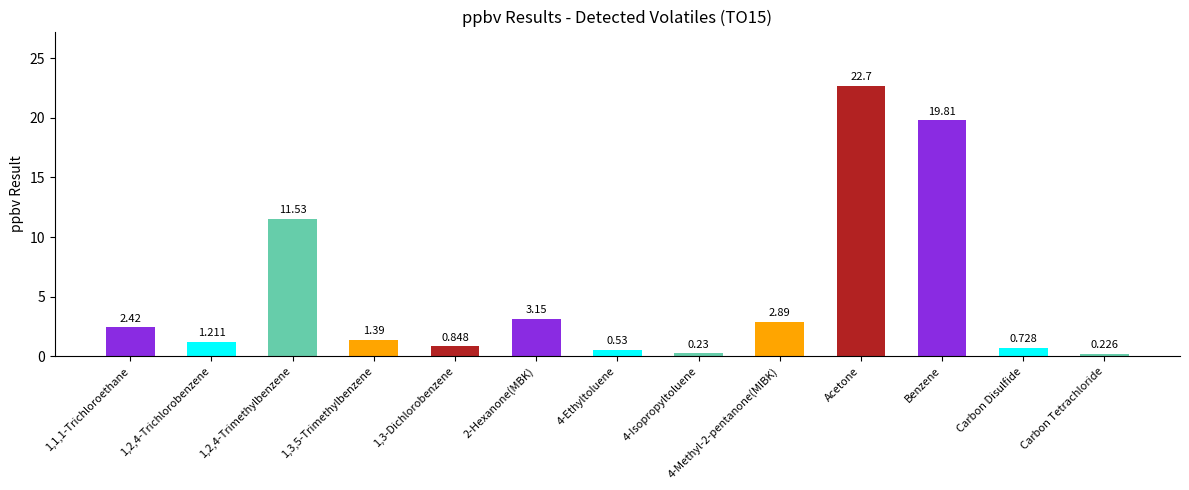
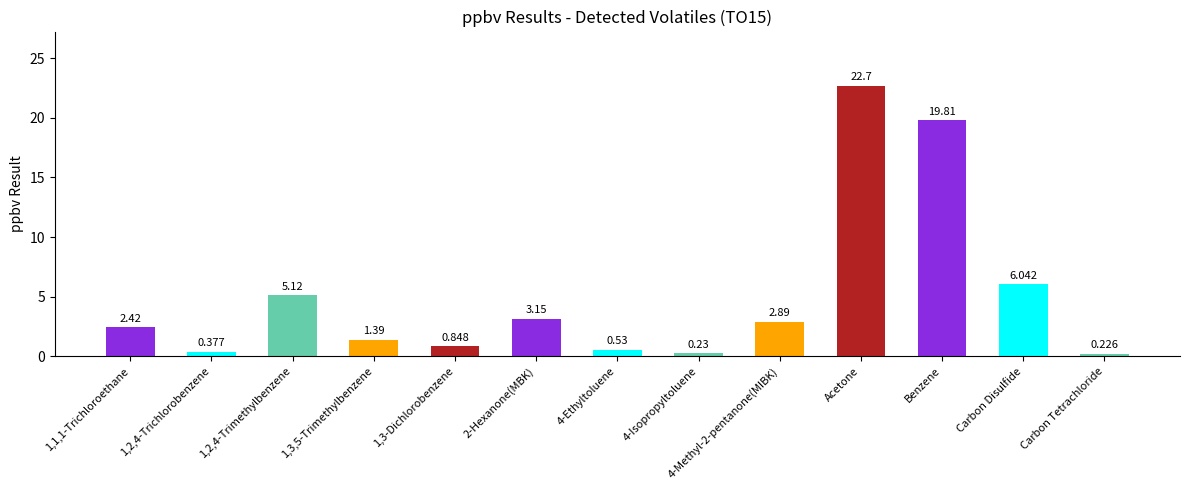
  {
    "1,1,1-Trichloroethane": 2.42,
-   "1,2,4-Trichlorobenzene": 1.211,
-   "1,2,4-Trimethylbenzene": 11.53,
+   "1,2,4-Trichlorobenzene": 0.377,
+   "1,2,4-Trimethylbenzene": 5.12,
    "1,3,5-Trimethylbenzene": 1.39,
    "1,3-Dichlorobenzene": 0.848,
    "2-Hexanone(MBK)": 3.15,
    "4-Ethyltoluene": 0.53,
    "4-Isopropyltoluene": 0.23,
    "4-Methyl-2-pentanone(MIBK)": 2.89,
    "Acetone": 22.7,
    "Benzene": 19.81,
-   "Carbon Disulfide": 0.728,
+   "Carbon Disulfide": 6.042,
    "Carbon Tetrachloride": 0.226
  }
